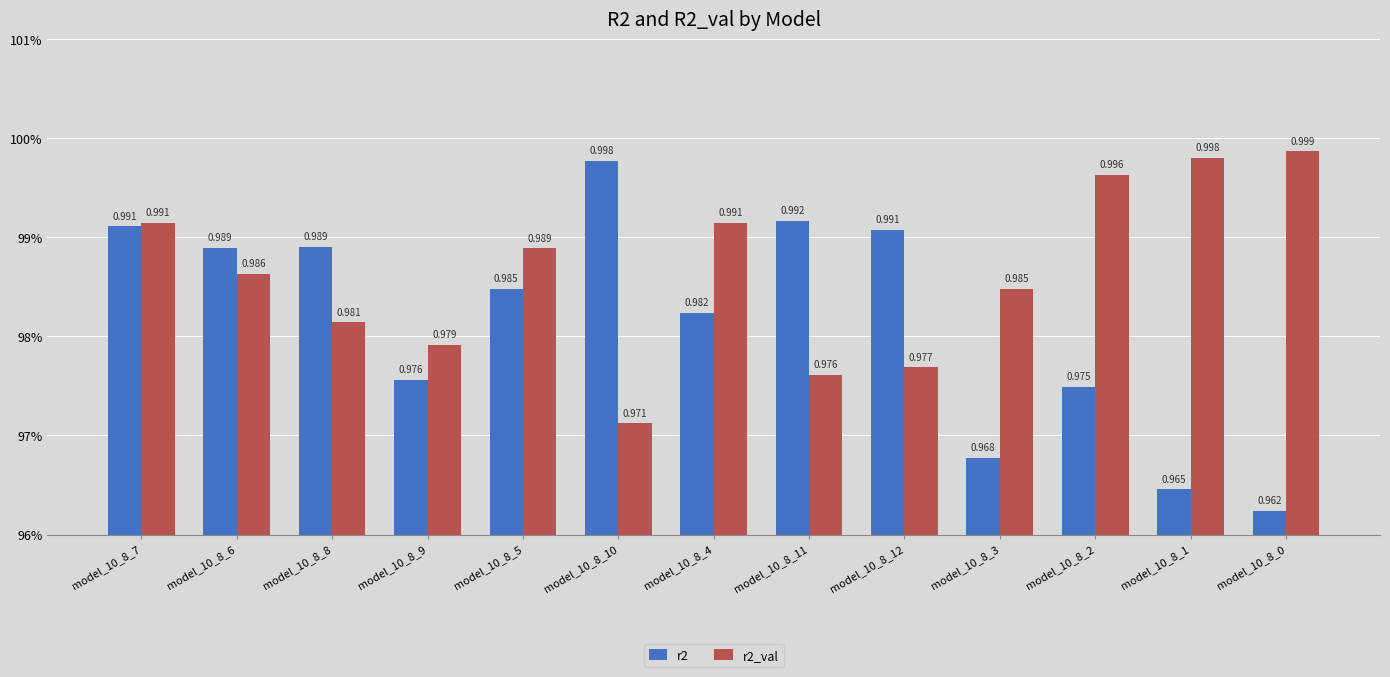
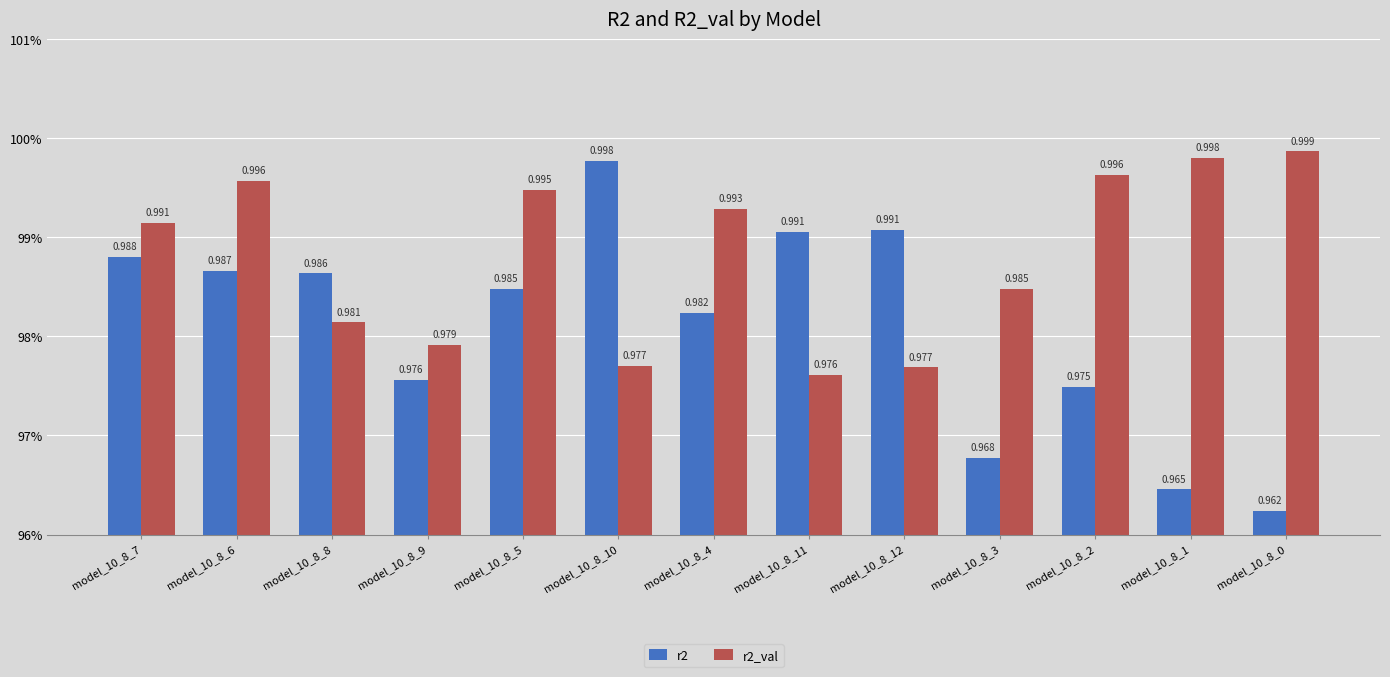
  {
    "r2": {
-     "model_10_8_7": 0.991,
-     "model_10_8_6": 0.989,
-     "model_10_8_8": 0.989,
+     "model_10_8_7": 0.988,
+     "model_10_8_6": 0.987,
+     "model_10_8_8": 0.986,
      "model_10_8_9": 0.976,
      "model_10_8_5": 0.985,
      "model_10_8_10": 0.998,
      "model_10_8_4": 0.982,
-     "model_10_8_11": 0.992,
+     "model_10_8_11": 0.991,
      "model_10_8_12": 0.991,
      "model_10_8_3": 0.968,
      "model_10_8_2": 0.975,
      "model_10_8_1": 0.965,
      "model_10_8_0": 0.962
    },
    "r2_val": {
      "model_10_8_7": 0.991,
-     "model_10_8_6": 0.986,
+     "model_10_8_6": 0.996,
      "model_10_8_8": 0.981,
      "model_10_8_9": 0.979,
-     "model_10_8_5": 0.989,
-     "model_10_8_10": 0.971,
-     "model_10_8_4": 0.991,
+     "model_10_8_5": 0.995,
+     "model_10_8_10": 0.977,
+     "model_10_8_4": 0.993,
      "model_10_8_11": 0.976,
      "model_10_8_12": 0.977,
      "model_10_8_3": 0.985,
      "model_10_8_2": 0.996,
      "model_10_8_1": 0.998,
      "model_10_8_0": 0.999
    }
  }
